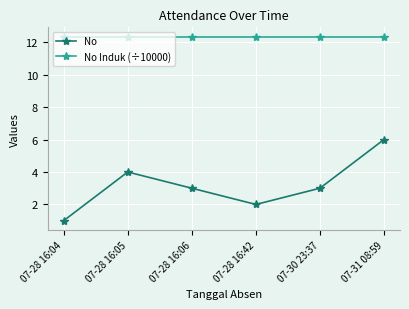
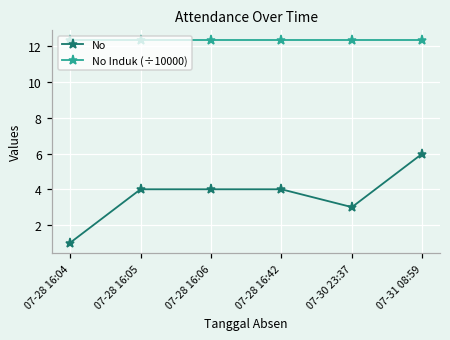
  {
    "No": {
      "07-28 16:04": 1,
      "07-28 16:05": 4,
-     "07-28 16:06": 3,
-     "07-28 16:42": 2,
+     "07-28 16:06": 4,
+     "07-28 16:42": 4,
      "07-30 23:37": 3,
      "07-31 08:59": 6
    },
    "No Induk (÷10000)": {
      "07-28 16:06": 12.3,
      "07-28 16:42": 12.3,
      "07-30 23:37": 12.3,
      "07-31 08:59": 12.3
    }
  }
